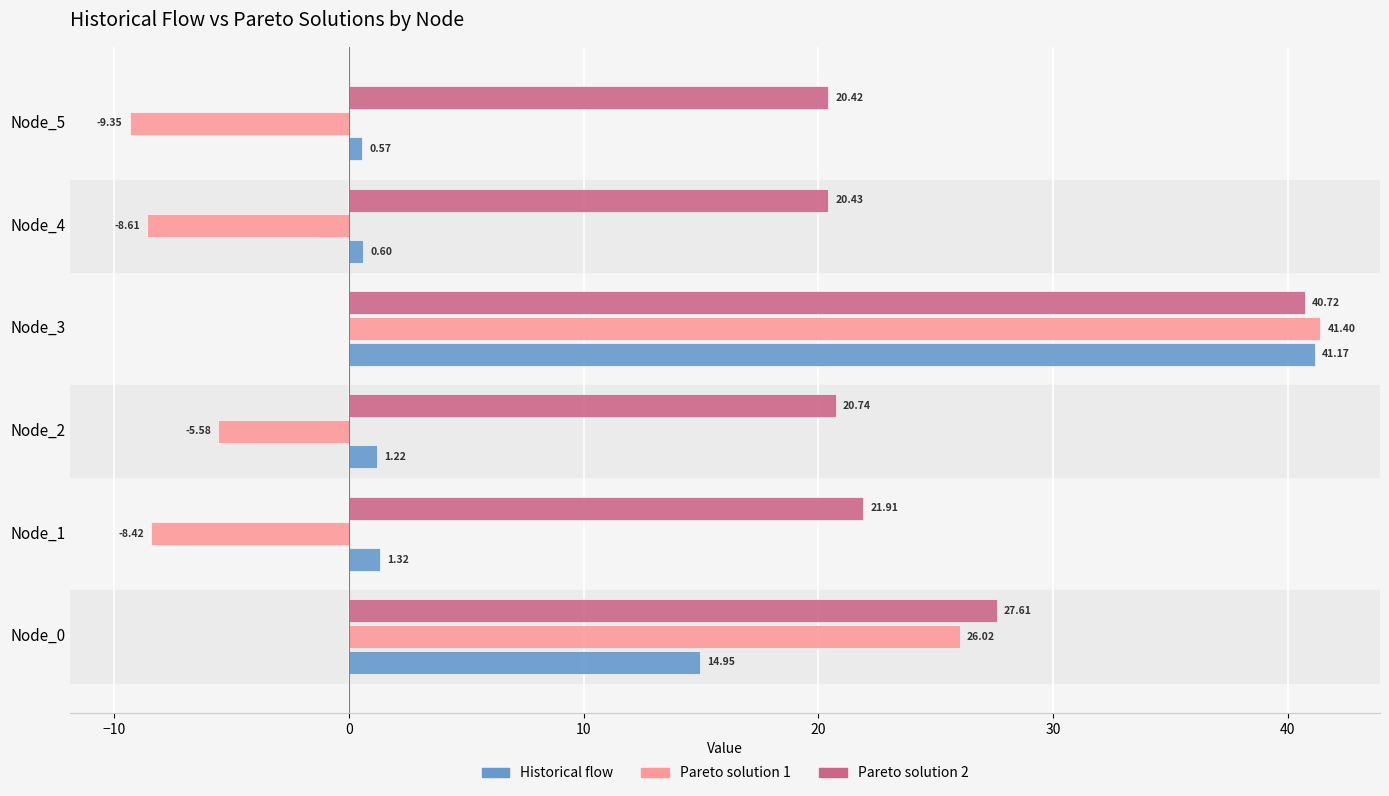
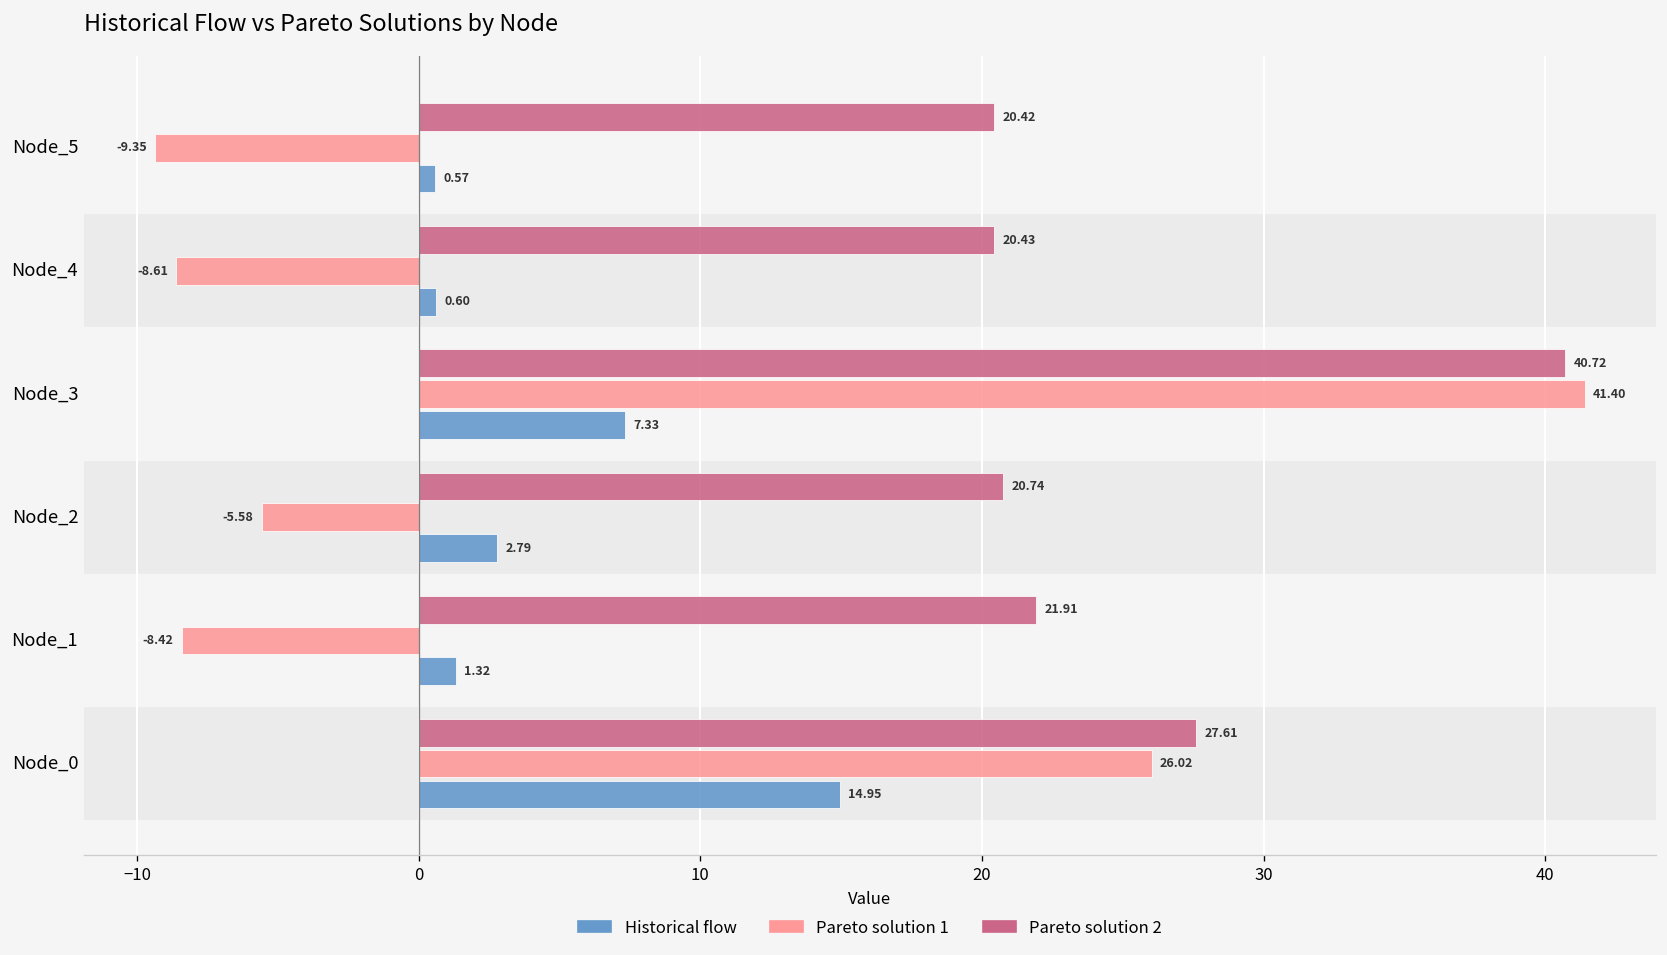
  {
    "Historical flow": {
      "Node_5": 0.57,
      "Node_4": 0.60,
-     "Node_3": 41.17,
-     "Node_2": 1.22,
+     "Node_3": 7.33,
+     "Node_2": 2.79,
      "Node_1": 1.32,
      "Node_0": 14.95
    },
    "Pareto solution 1": {
      "Node_5": -9.35,
      "Node_4": -8.61,
      "Node_3": 41.40,
      "Node_2": -5.58,
      "Node_1": -8.42,
      "Node_0": 26.02
    },
    "Pareto solution 2": {
      "Node_5": 20.42,
      "Node_4": 20.43,
      "Node_3": 40.72,
      "Node_2": 20.74,
      "Node_1": 21.91,
      "Node_0": 27.61
    }
  }
